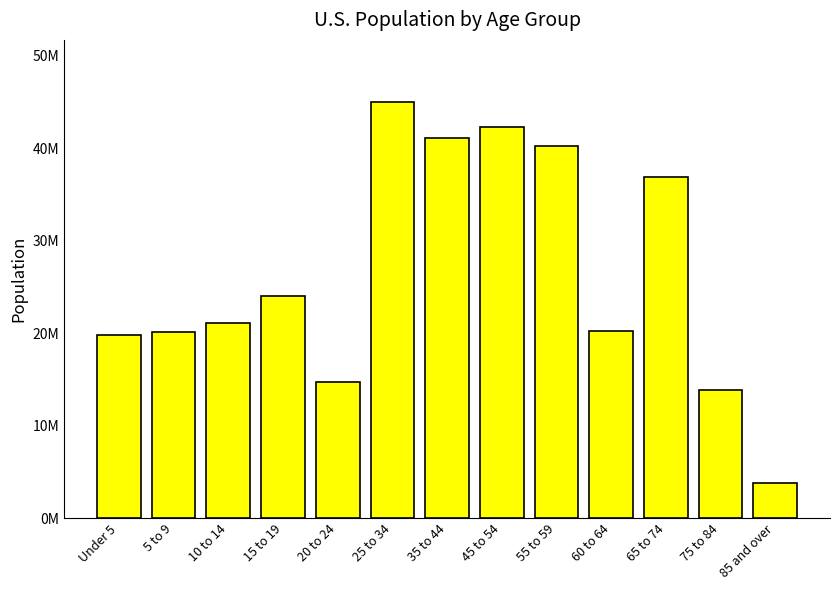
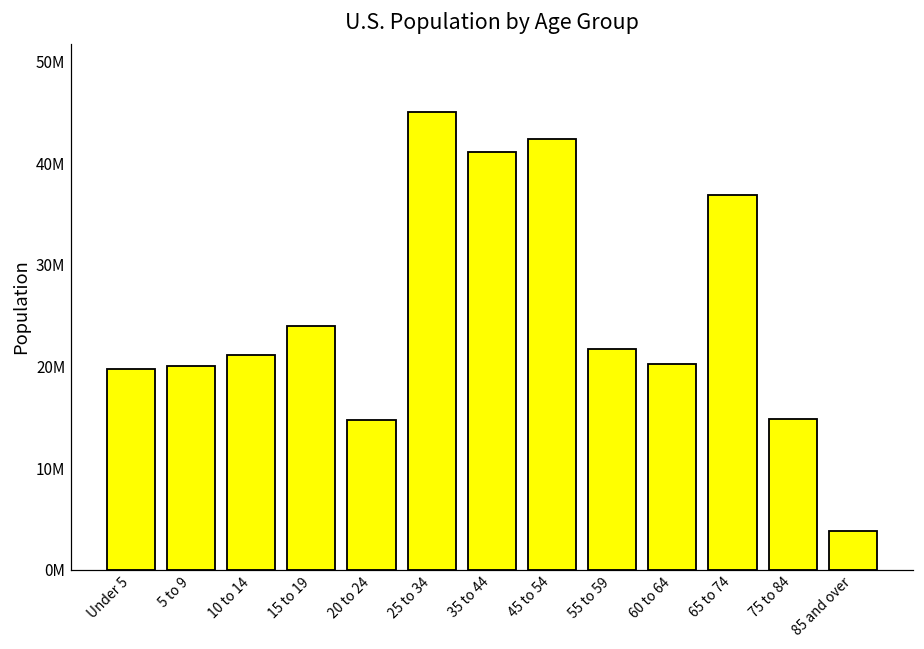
  {
    "Under 5": 20000000,
    "5 to 9": 20000000,
    "10 to 14": 21000000,
    "15 to 19": 24000000,
    "20 to 24": 15000000,
    "25 to 34": 45000000,
    "35 to 44": 41000000,
    "45 to 54": 42000000,
-   "55 to 59": 40000000,
+   "55 to 59": 22000000,
    "60 to 64": 20000000,
    "65 to 74": 37000000,
-   "75 to 84": 14000000,
+   "75 to 84": 15000000,
    "85 and over": 4000000
  }
